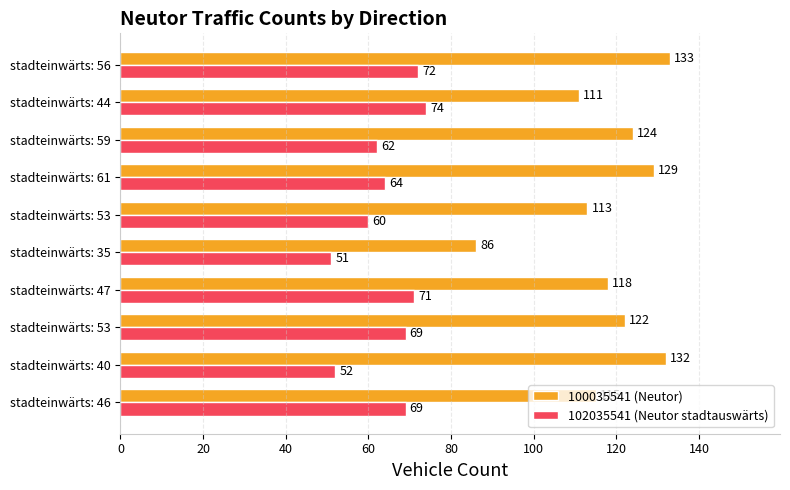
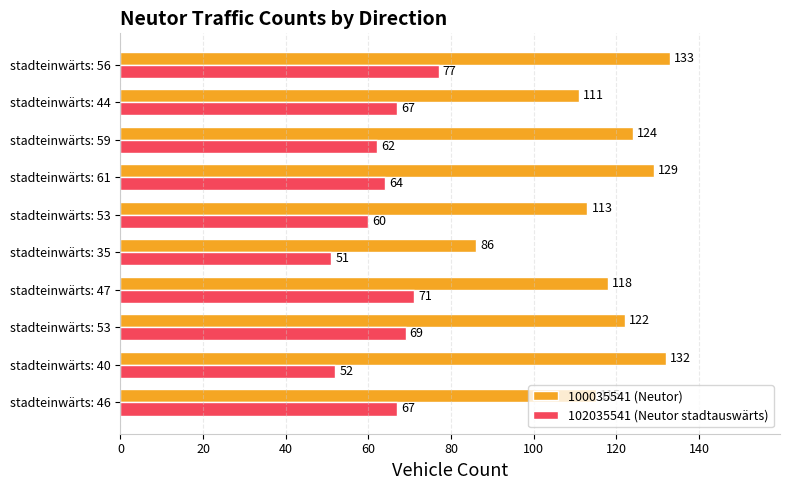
  {
    "100035541 (Neutor)": {
      "stadteinwärts: 56": 133,
      "stadteinwärts: 44": 111,
      "stadteinwärts: 59": 124,
      "stadteinwärts: 61": 129,
      "stadteinwärts: 35": 86,
      "stadteinwärts: 47": 118,
      "stadteinwärts: 40": 132
    },
    "102035541 (Neutor stadtauswärts)": {
-     "stadteinwärts: 56": 72,
-     "stadteinwärts: 44": 74,
+     "stadteinwärts: 56": 77,
+     "stadteinwärts: 44": 67,
      "stadteinwärts: 59": 62,
      "stadteinwärts: 61": 64,
      "stadteinwärts: 35": 51,
      "stadteinwärts: 47": 71,
      "stadteinwärts: 40": 52,
-     "stadteinwärts: 46": 69
+     "stadteinwärts: 46": 67
    }
  }
